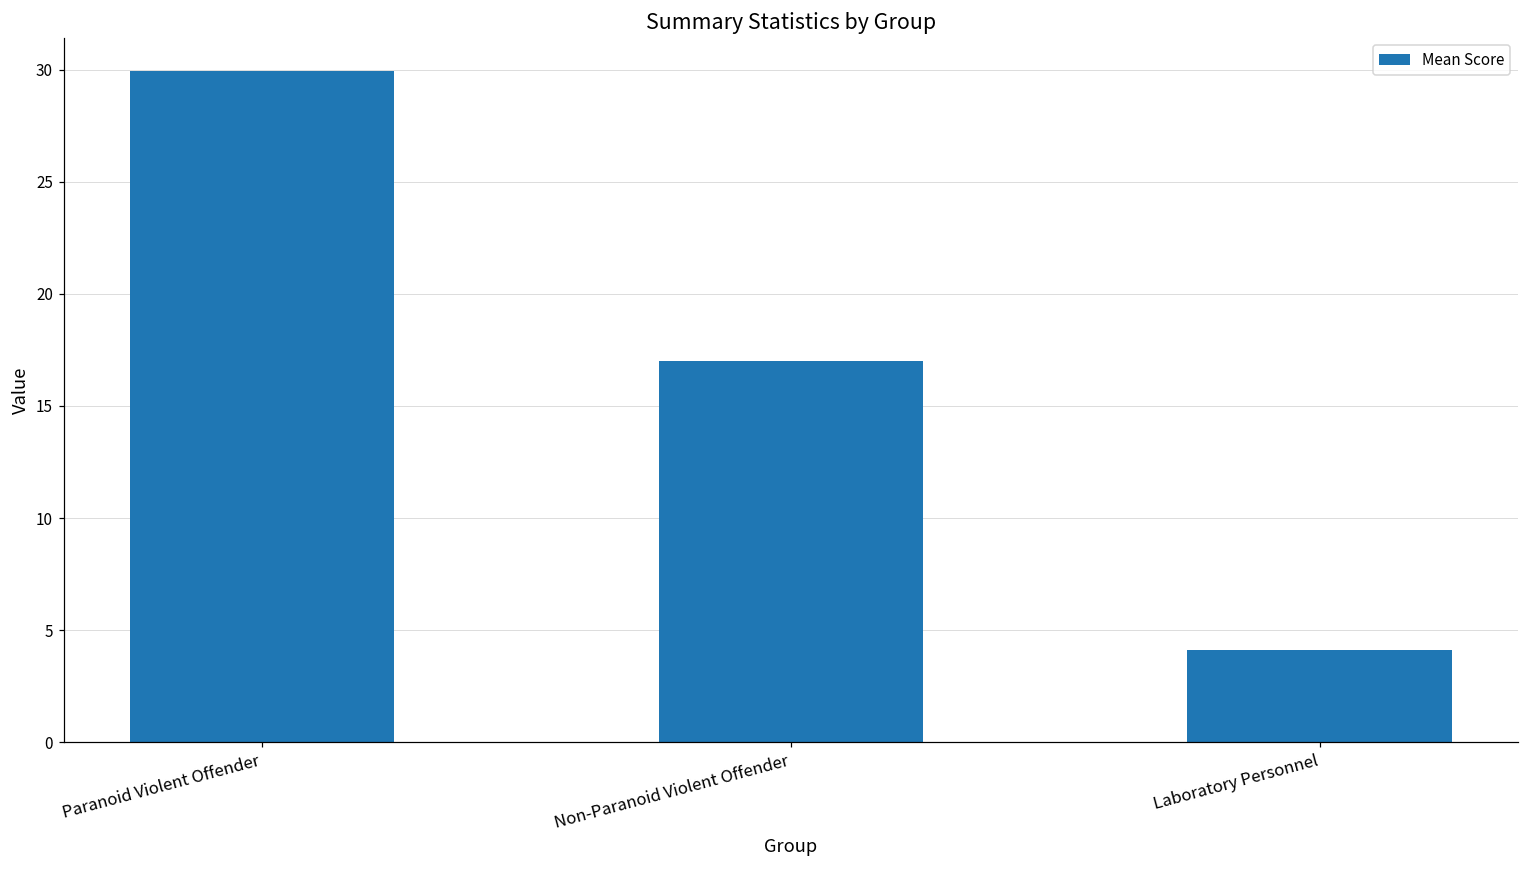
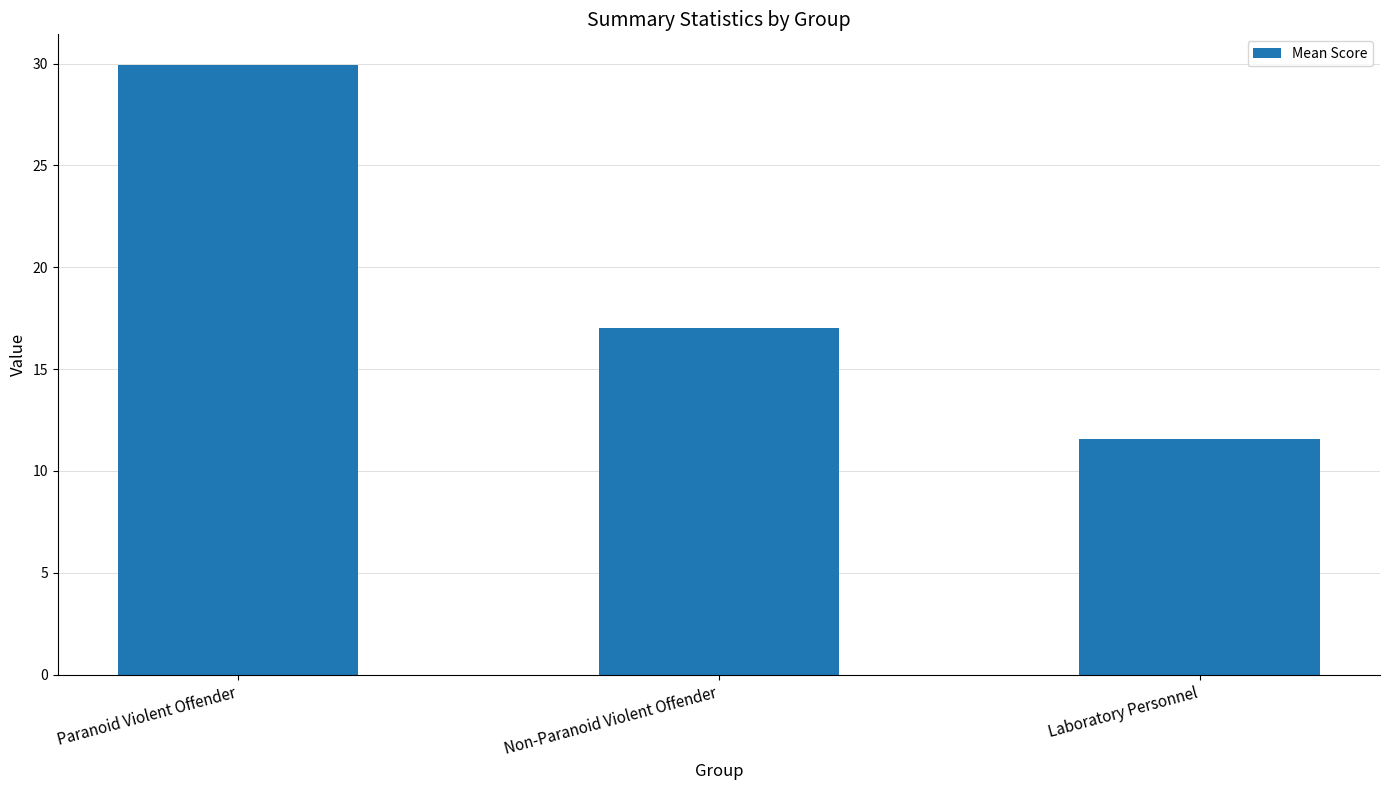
  {
    "Paranoid Violent Offender": 29.9,
    "Non-Paranoid Violent Offender": 17.0,
-   "Laboratory Personnel": 4.1
+   "Laboratory Personnel": 11.6
  }
